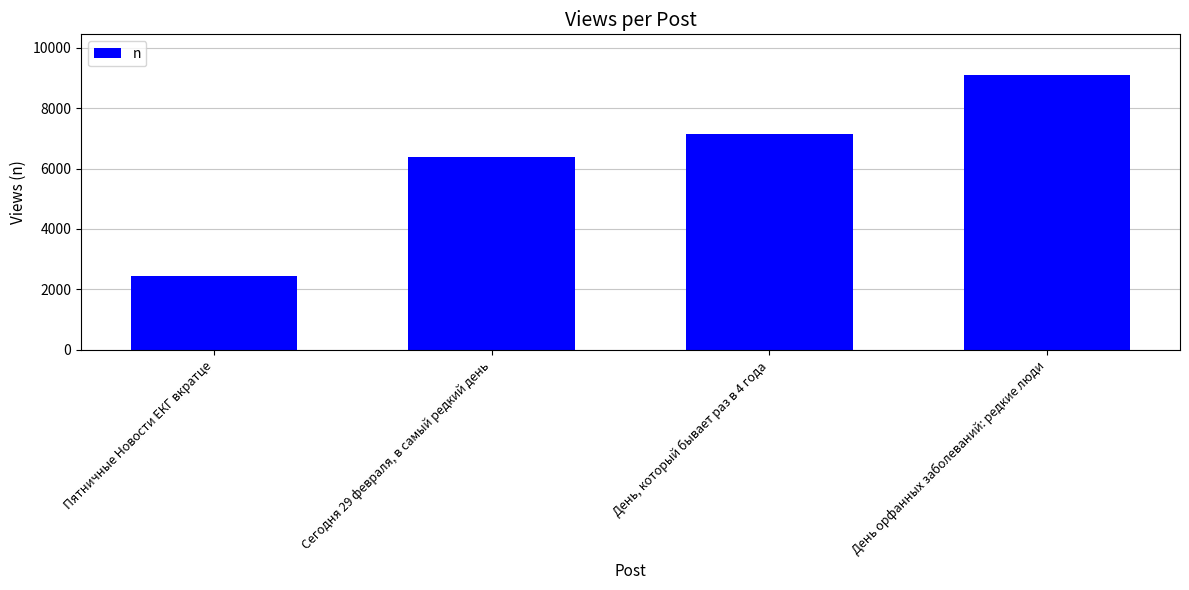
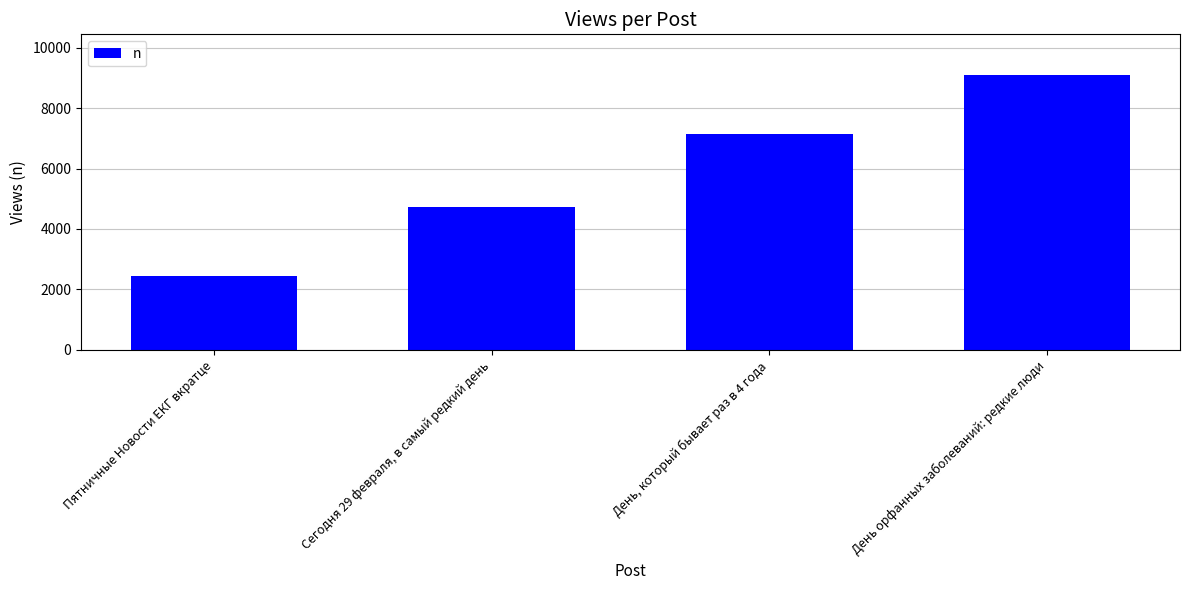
  {
    "Пятничные Новости ЕКГ вкратце": 2500,
-   "Сегодня 29 февраля, в самый редкий день": 6400,
+   "Сегодня 29 февраля, в самый редкий день": 4700,
    "День, который бывает раз в 4 года": 7100,
    "День орфанных заболеваний: редкие люди": 9100
  }
